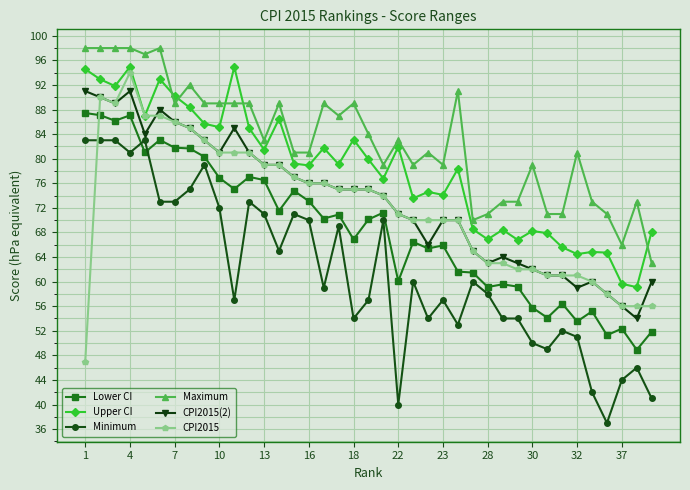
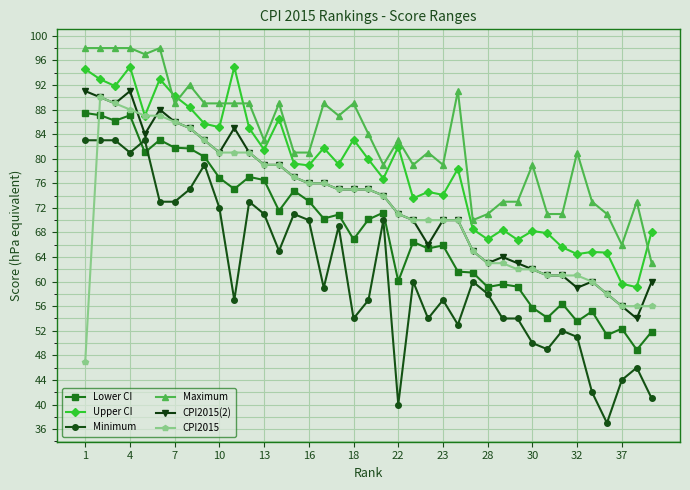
  {
    "CPI2015": {
      "1": 47,
-     "4": 94
+     "4": 88
    }
  }
